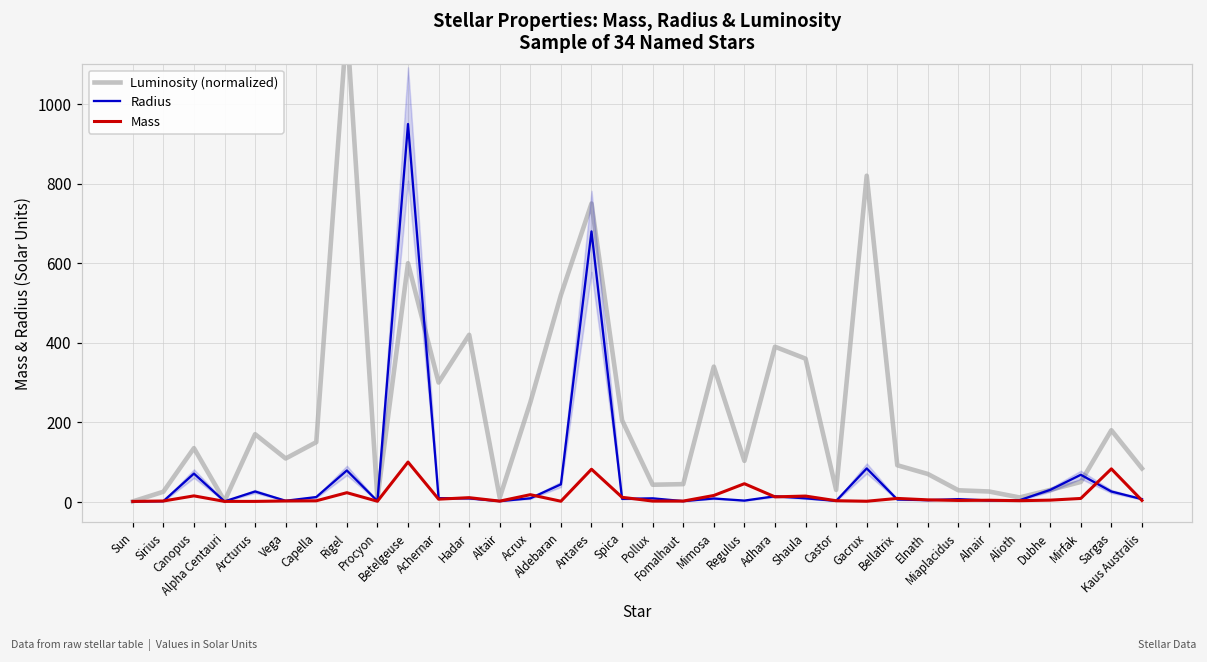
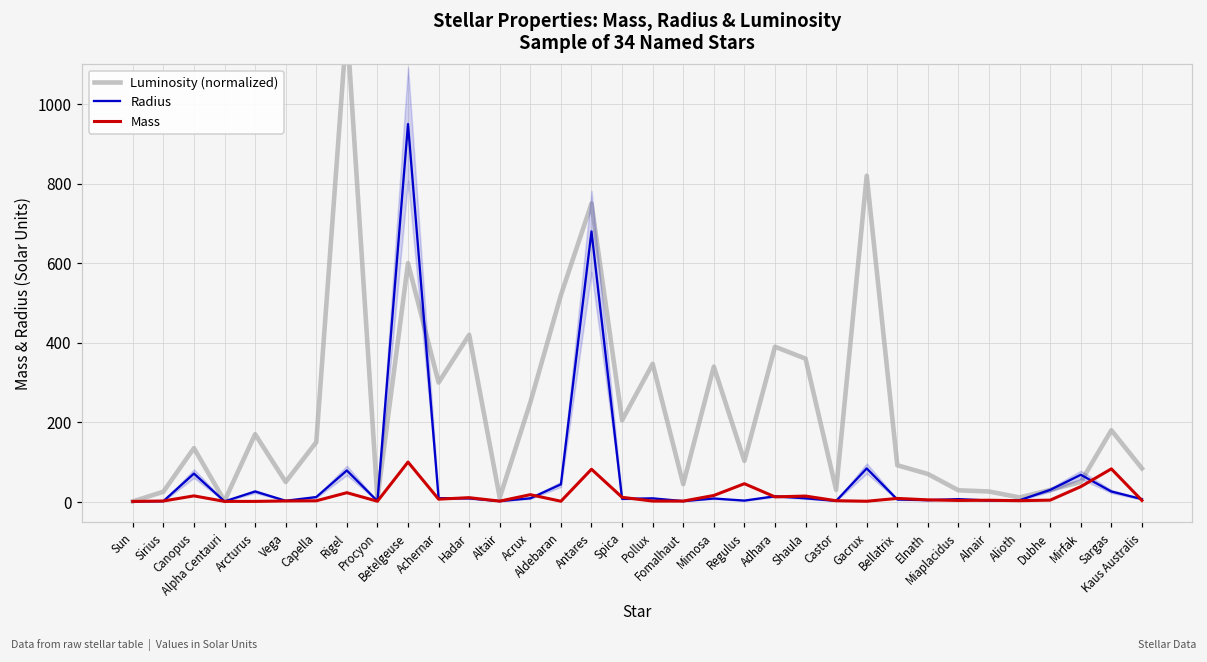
  {
    "Luminosity (normalized)": {
      "Sirius": 30,
      "Canopus": 140,
      "Arcturus": 170,
-     "Vega": 110,
+     "Vega": 50,
      "Capella": 150,
      "Betelgeuse": 600,
      "Achernar": 300,
      "Hadar": 420,
      "Altair": 10,
      "Acrux": 250,
      "Aldebaran": 520,
      "Antares": 750,
      "Spica": 210,
-     "Pollux": 40,
+     "Pollux": 350,
      "Fomalhaut": 40,
      "Mimosa": 340,
      "Regulus": 100,
      "Adhara": 390,
      "Shaula": 360,
      "Castor": 30,
      "Gacrux": 820,
      "Bellatrix": 90,
      "Elnath": 70,
      "Miaplacidus": 30,
      "Alnair": 30,
      "Mirfak": 50,
      "Sargas": 180,
      "Kaus Australis": 80
    },
    "Mass": {
      "Canopus": 20,
      "Arcturus": 0,
      "Capella": 0,
      "Rigel": 20,
      "Betelgeuse": 100,
      "Acrux": 20,
      "Aldebaran": 0,
      "Antares": 80,
      "Regulus": 50,
      "Gacrux": 0,
      "Dubhe": 0,
-     "Mirfak": 10,
+     "Mirfak": 40,
      "Sargas": 80
    }
  }
